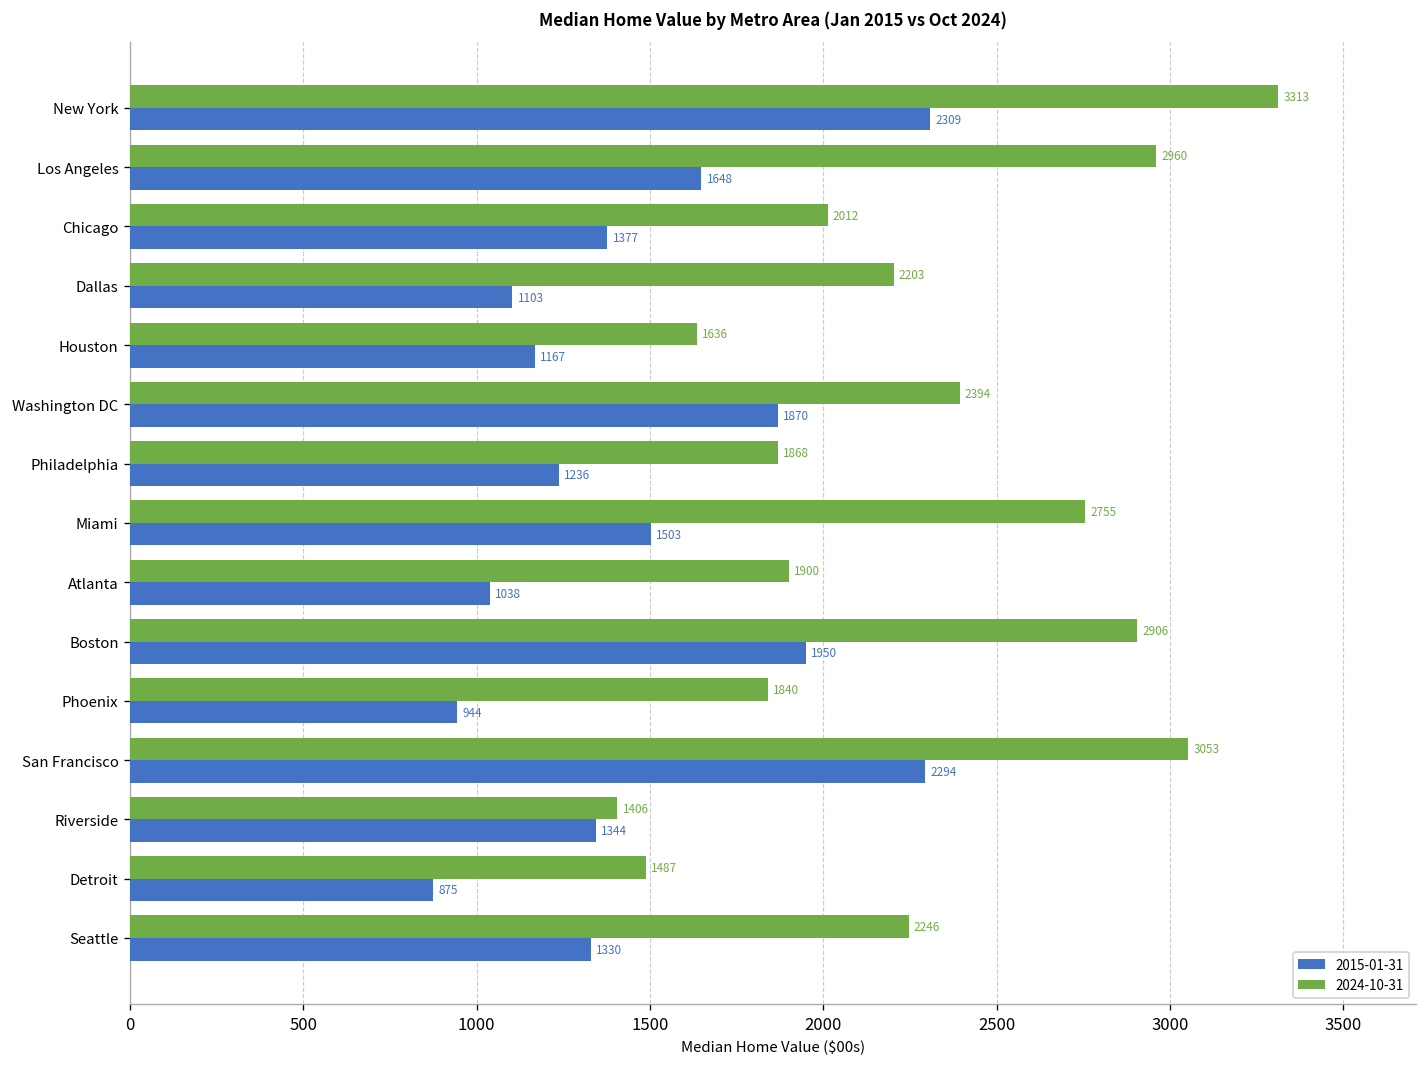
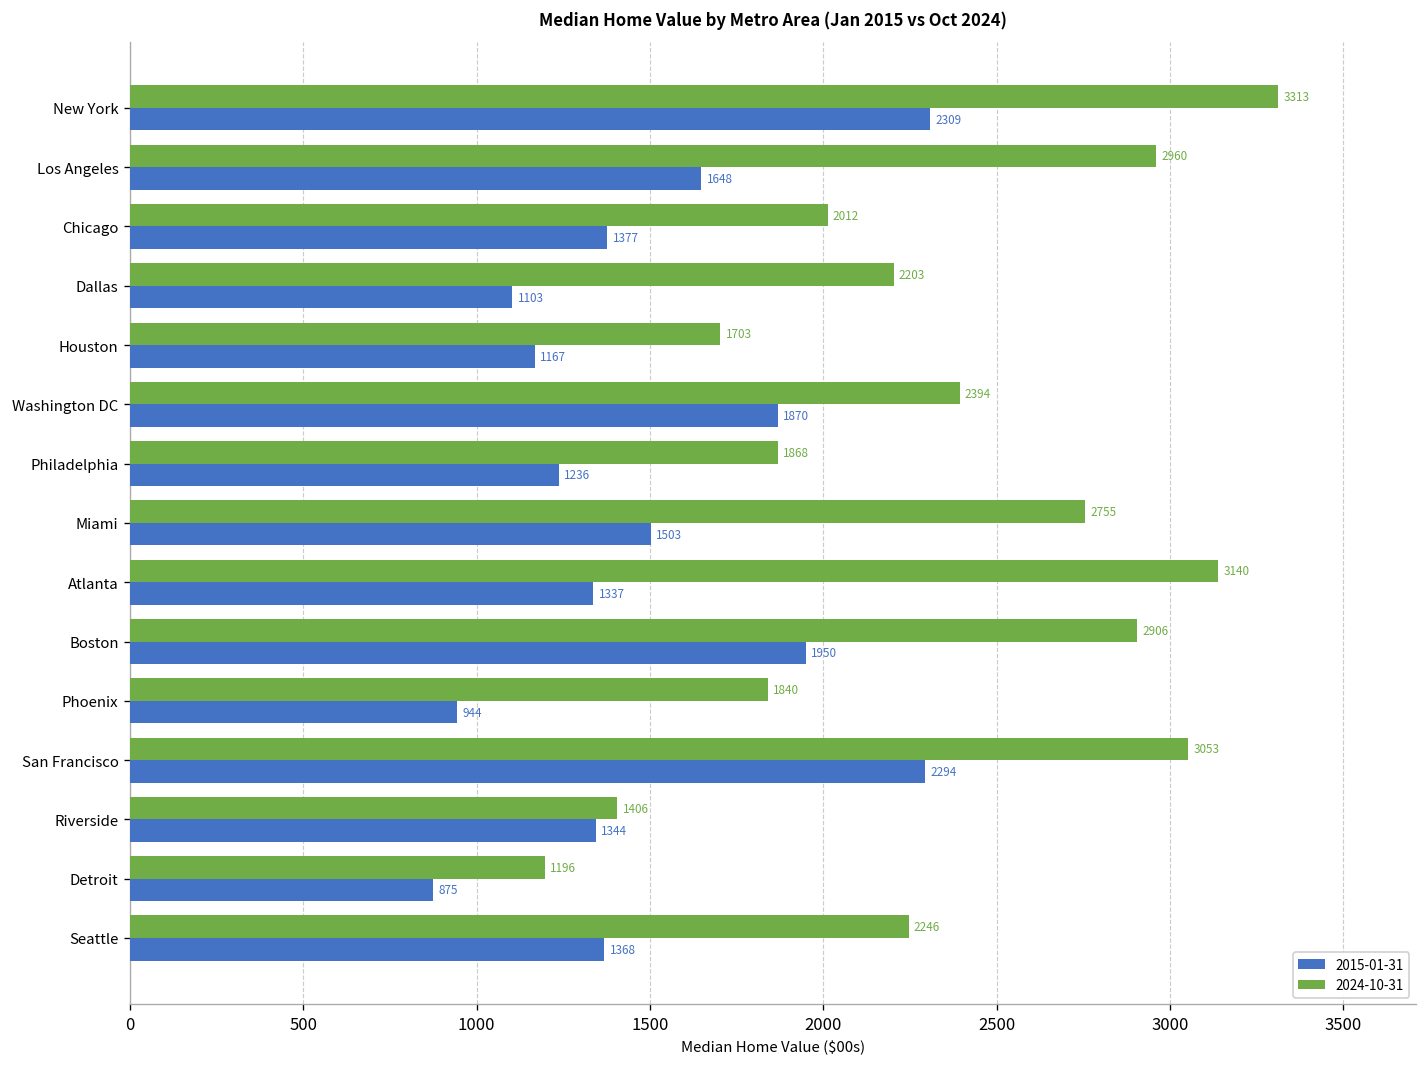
  {
    "2015-01-31": {
      "New York": 2309,
      "Los Angeles": 1648,
      "Chicago": 1377,
      "Dallas": 1103,
      "Houston": 1167,
      "Washington DC": 1870,
      "Philadelphia": 1236,
      "Miami": 1503,
-     "Atlanta": 1038,
+     "Atlanta": 1337,
      "Boston": 1950,
      "Phoenix": 944,
      "San Francisco": 2294,
      "Riverside": 1344,
      "Detroit": 875,
-     "Seattle": 1330
+     "Seattle": 1368
    },
    "2024-10-31": {
      "New York": 3313,
      "Los Angeles": 2960,
      "Chicago": 2012,
      "Dallas": 2203,
-     "Houston": 1636,
+     "Houston": 1703,
      "Washington DC": 2394,
      "Philadelphia": 1868,
      "Miami": 2755,
-     "Atlanta": 1900,
+     "Atlanta": 3140,
      "Boston": 2906,
      "Phoenix": 1840,
      "San Francisco": 3053,
      "Riverside": 1406,
-     "Detroit": 1487,
+     "Detroit": 1196,
      "Seattle": 2246
    }
  }
